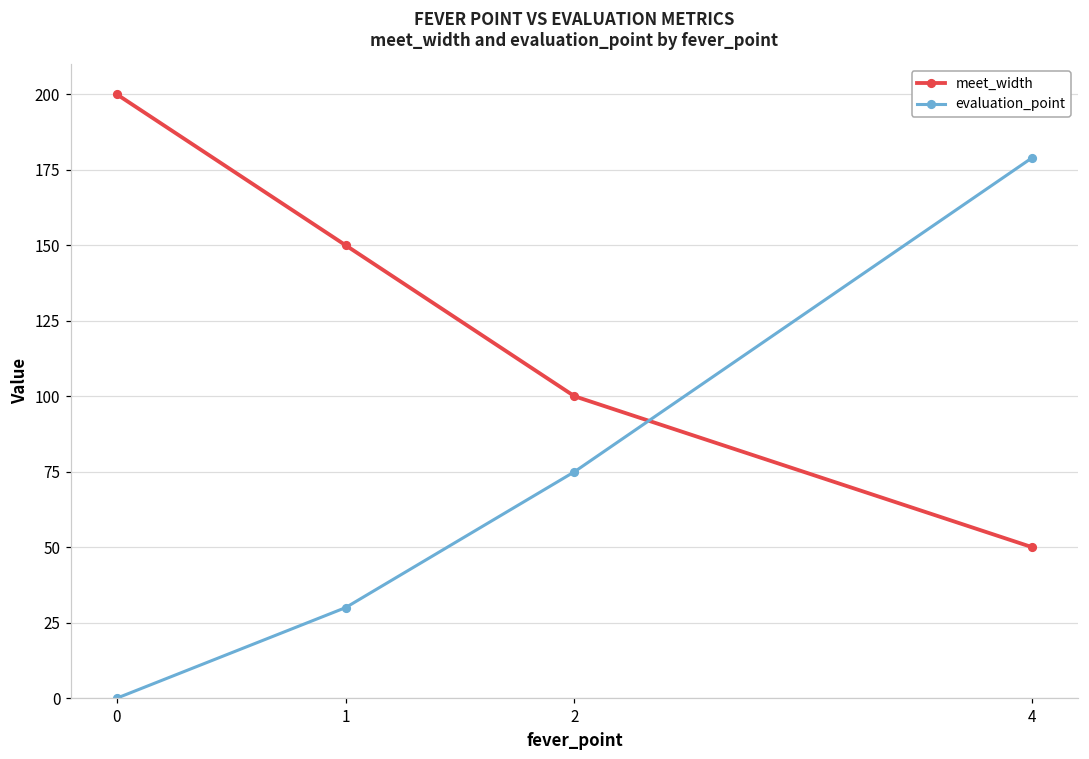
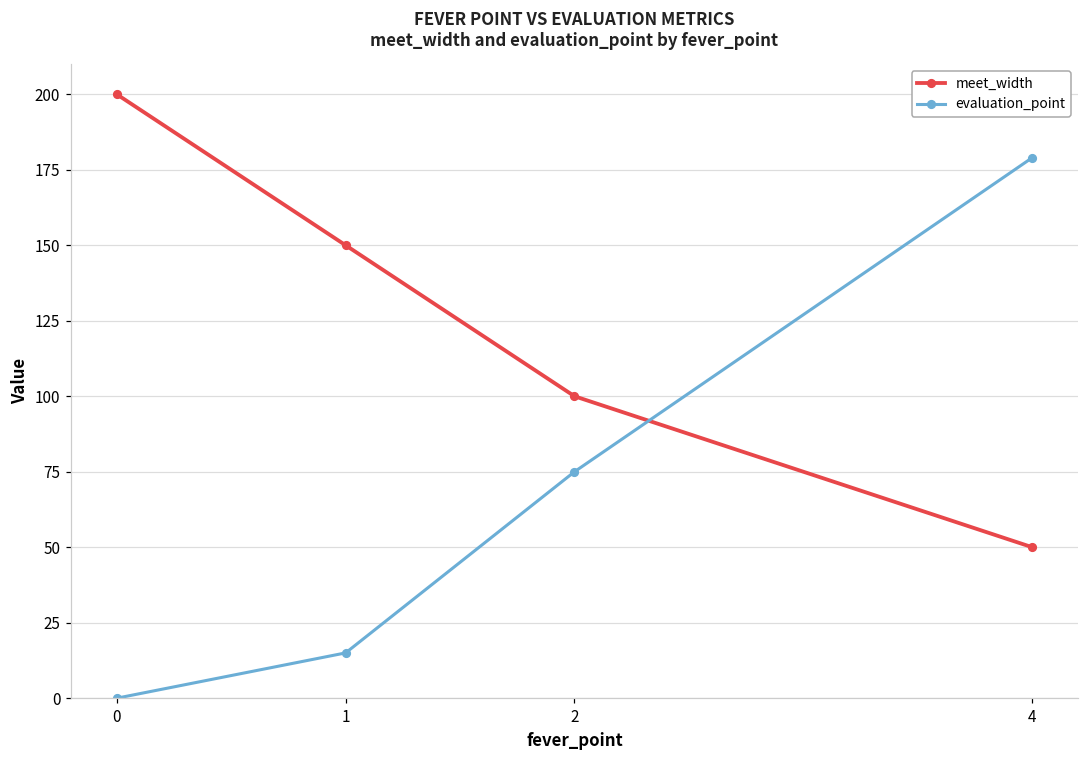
  {
    "meet_width": {
      "0": 200,
      "1": 150,
      "2": 100,
      "4": 50
    },
    "evaluation_point": {
      "0": 0,
-     "1": 30,
+     "1": 15,
      "2": 75,
      "4": 179
    }
  }
